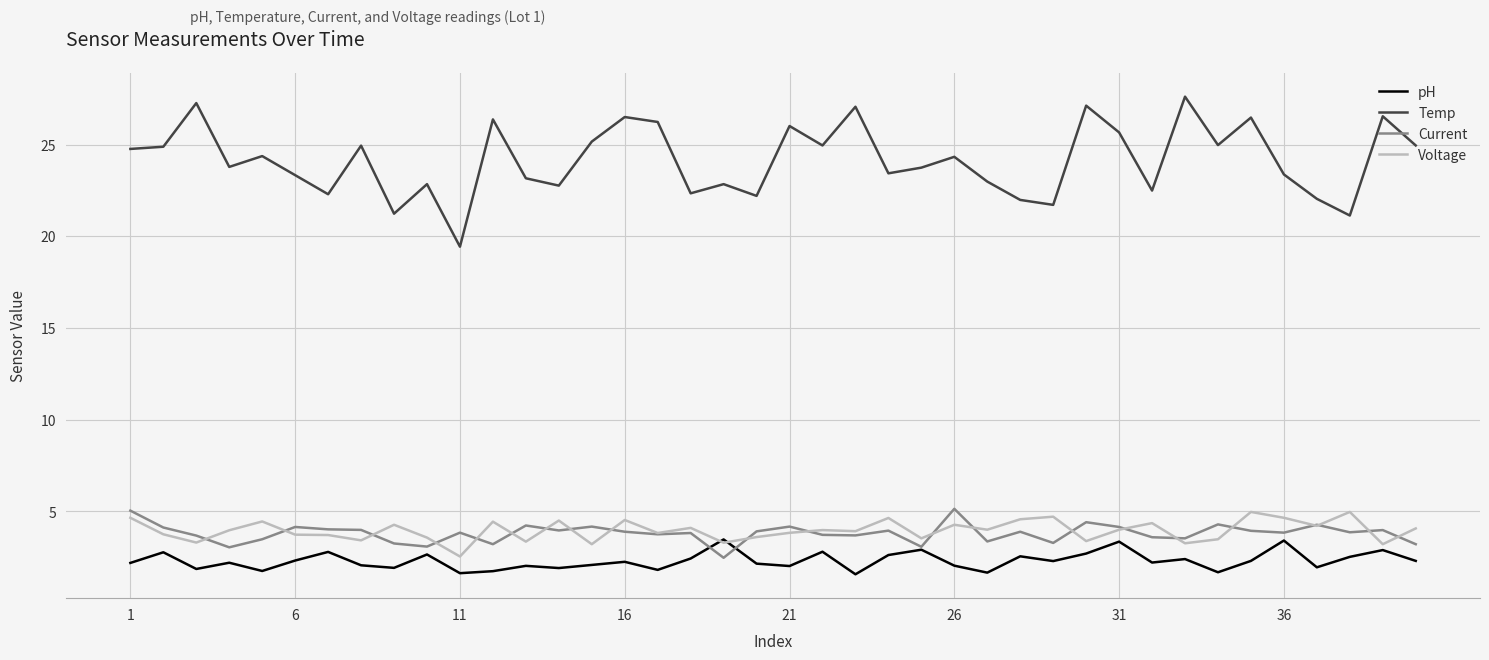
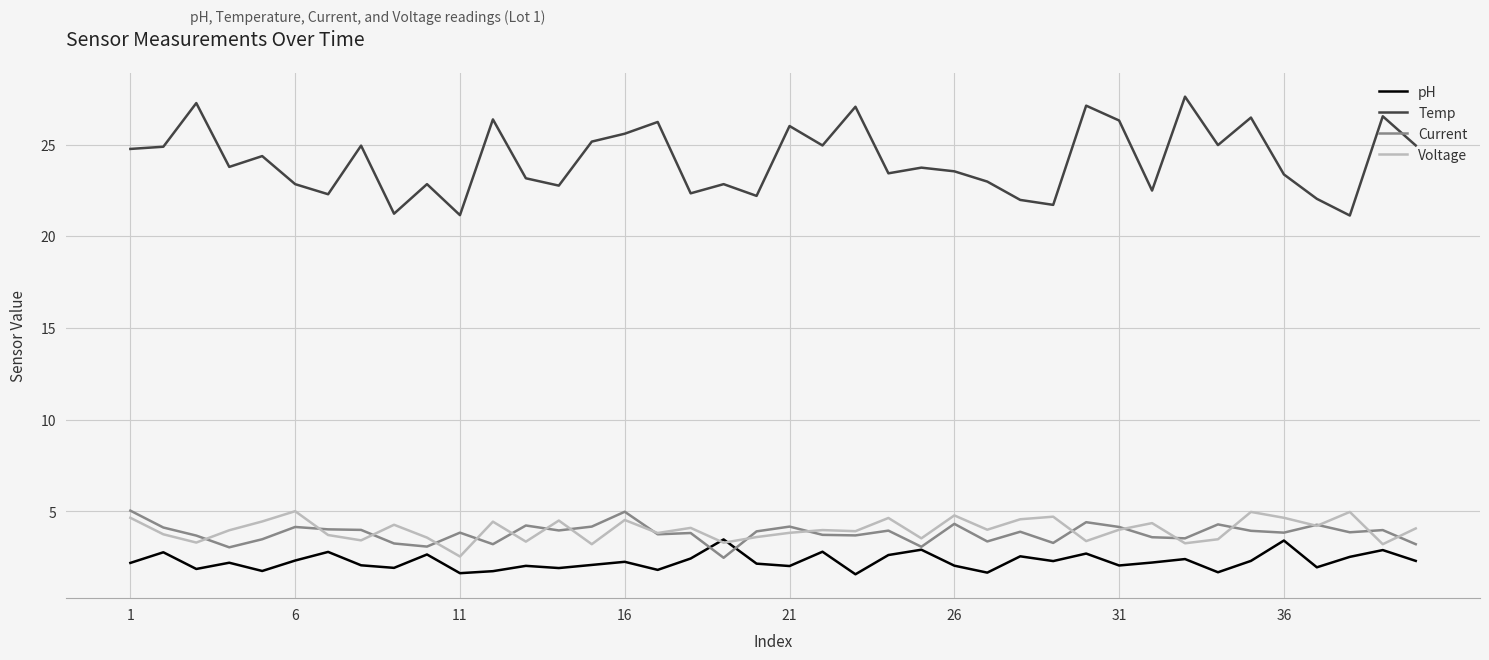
  {
    "pH": {
      "1": 2.2,
      "6": 2.3,
      "11": 1.6,
      "16": 2.3,
      "21": 2.0,
      "26": 2.0,
-     "31": 3.4,
+     "31": 2.1,
      "36": 3.4
    },
    "Temp": {
      "1": 24.8,
-     "6": 23.3,
-     "11": 19.4,
-     "16": 26.5,
+     "6": 22.8,
+     "11": 21.2,
+     "16": 25.6,
      "21": 26.0,
-     "26": 24.3,
-     "31": 25.7,
+     "26": 23.5,
+     "31": 26.3,
      "36": 23.4
    },
    "Current": {
      "1": 5.0,
      "6": 4.2,
      "11": 3.8,
-     "16": 3.9,
+     "16": 5.0,
      "21": 4.2,
-     "26": 5.1,
+     "26": 4.3,
      "31": 4.2,
      "36": 3.8
    },
    "Voltage": {
      "1": 4.7,
-     "6": 3.7,
+     "6": 5.0,
      "11": 2.5,
      "16": 4.5,
      "21": 3.8,
-     "26": 4.3,
+     "26": 4.8,
      "31": 4.0,
      "36": 4.7
    }
  }
